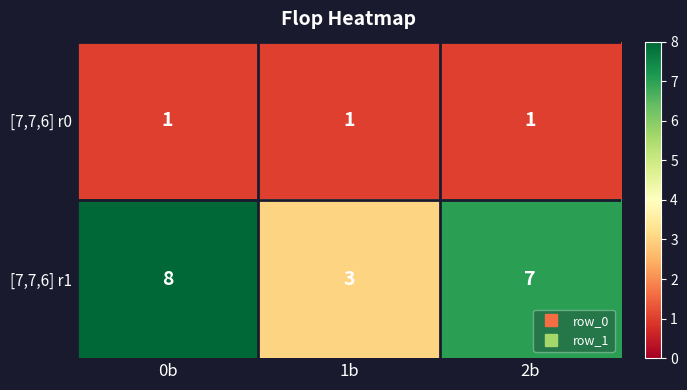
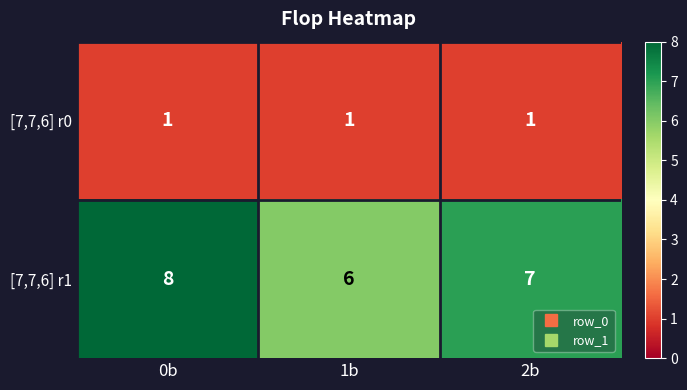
  {
    "[7,7,6] r0": {
      "0b": 1,
      "1b": 1,
      "2b": 1
    },
    "[7,7,6] r1": {
      "0b": 8,
-     "1b": 3,
+     "1b": 6,
      "2b": 7
    }
  }
